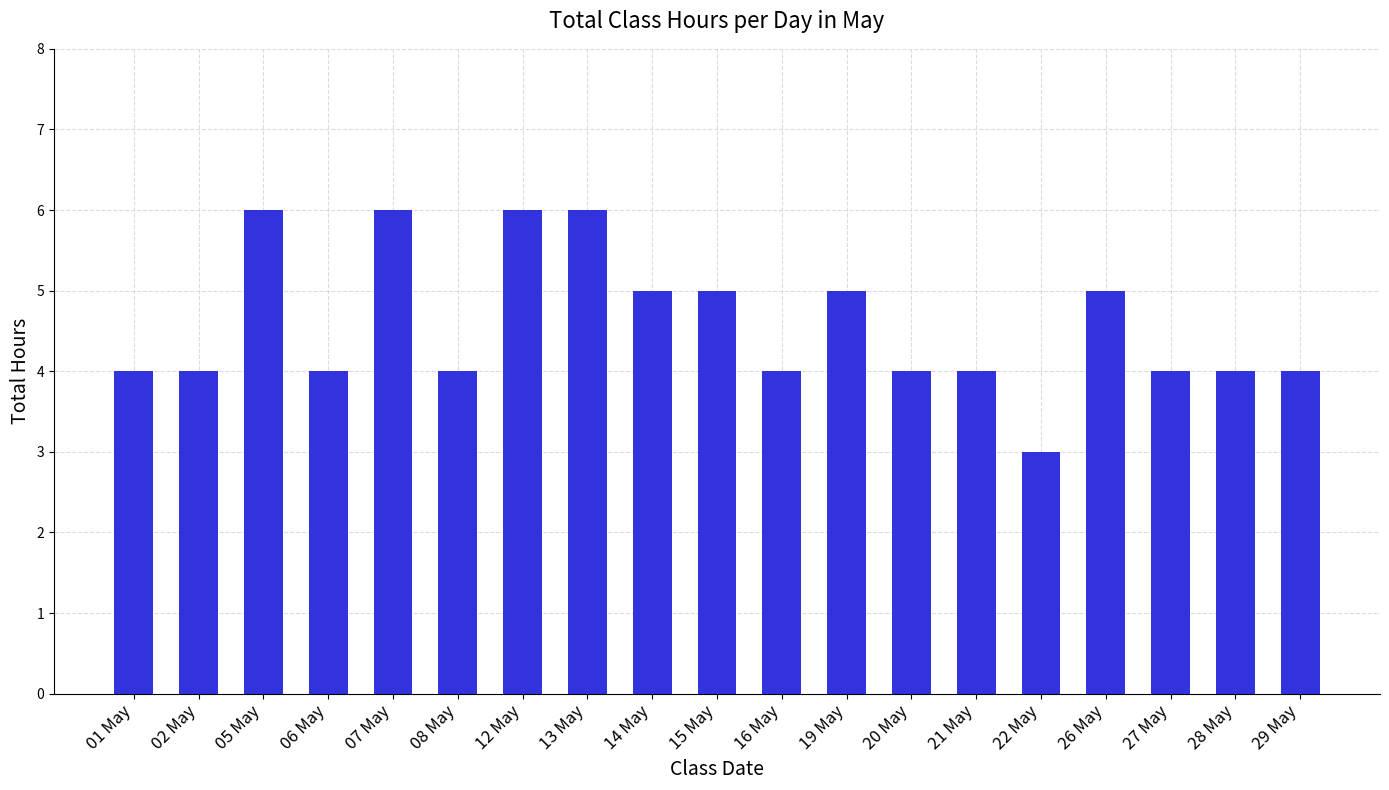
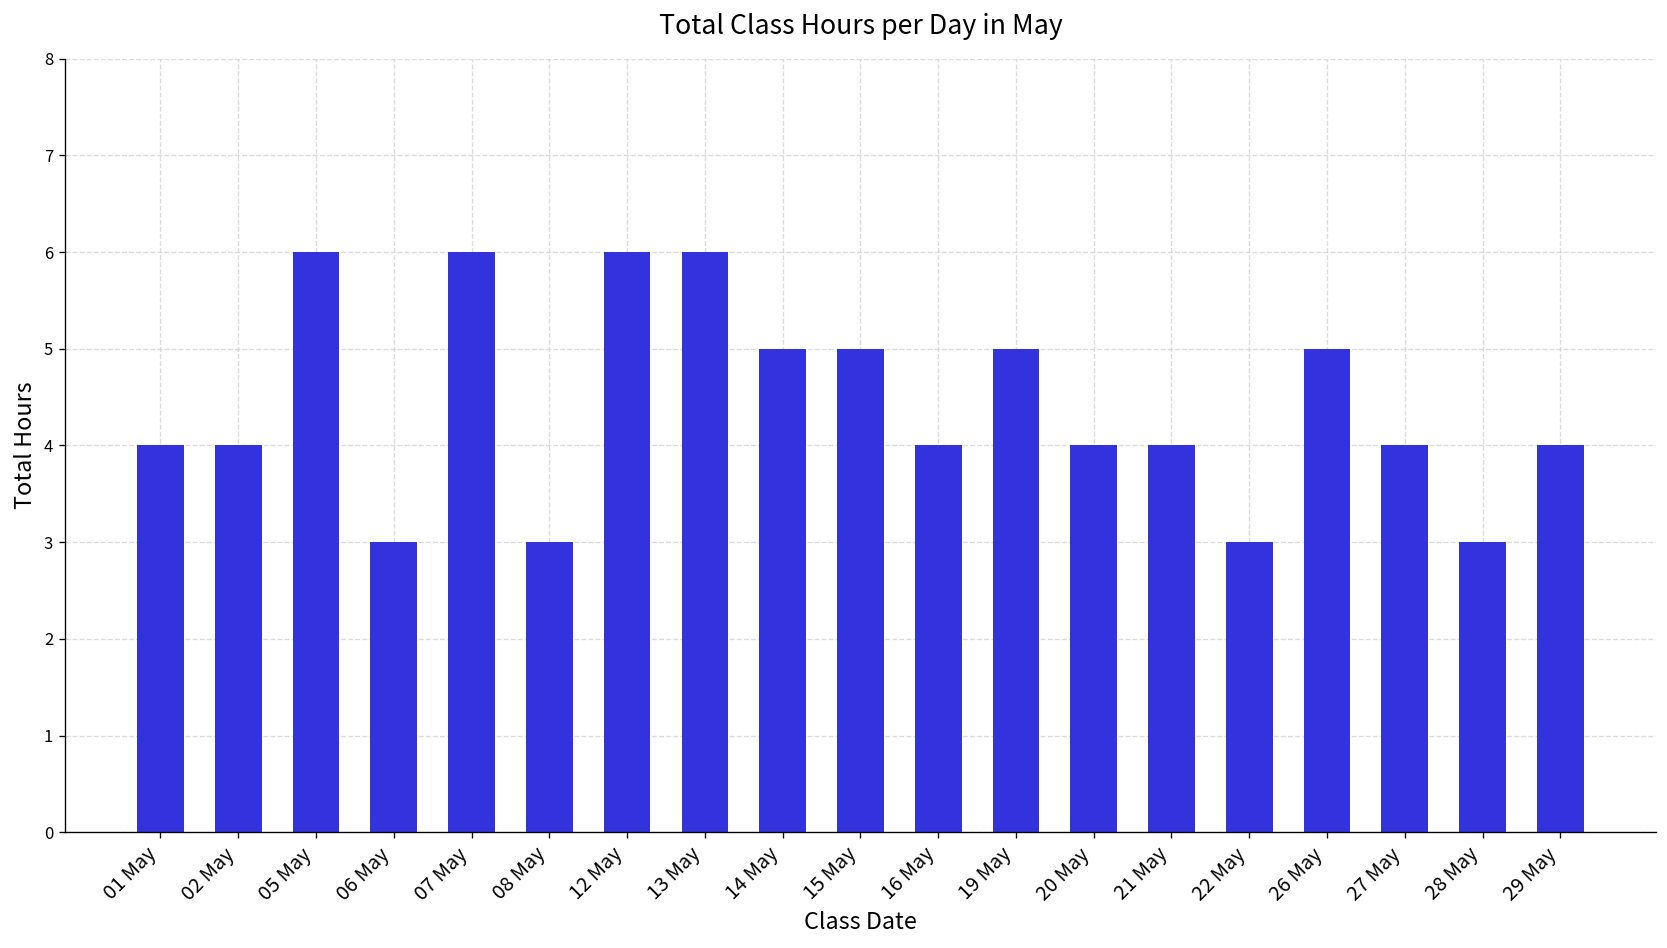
  {
    "01 May": 4,
    "02 May": 4,
    "05 May": 6,
-   "06 May": 4,
+   "06 May": 3,
    "07 May": 6,
-   "08 May": 4,
+   "08 May": 3,
    "12 May": 6,
    "13 May": 6,
    "14 May": 5,
    "15 May": 5,
    "16 May": 4,
    "19 May": 5,
    "20 May": 4,
    "21 May": 4,
    "22 May": 3,
    "26 May": 5,
    "27 May": 4,
-   "28 May": 4,
+   "28 May": 3,
    "29 May": 4
  }
